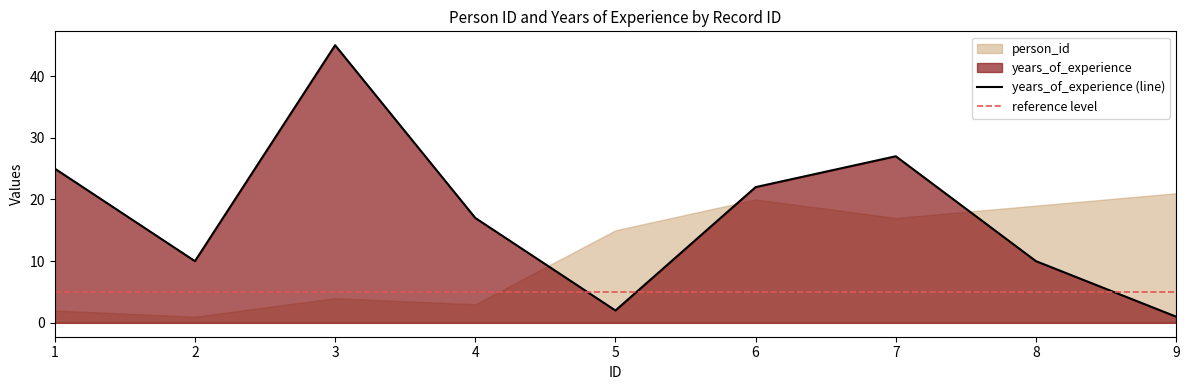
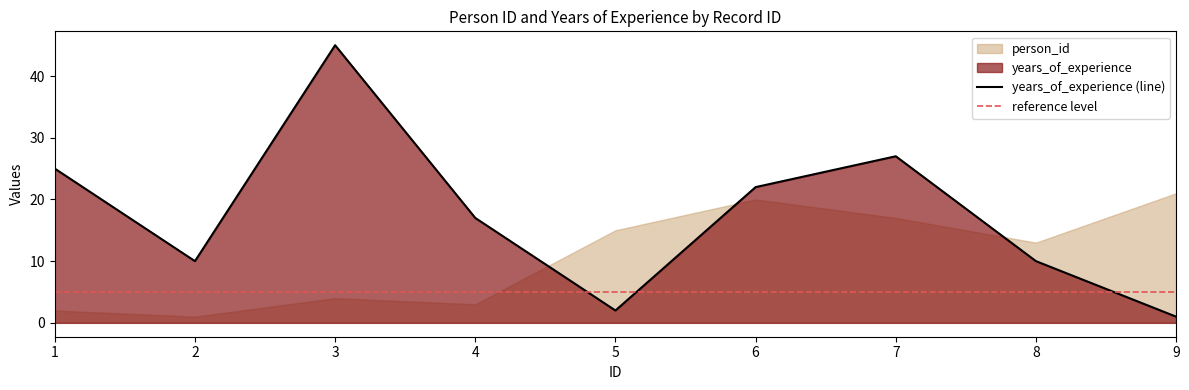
  {
    "person_id": {
      "1": 2,
      "2": 1,
      "3": 4,
      "4": 3,
      "5": 15,
      "6": 20,
      "7": 17,
-     "8": 19,
+     "8": 13,
      "9": 21
    },
    "years_of_experience": {
      "1": 25,
      "2": 10,
      "3": 45,
      "4": 17,
      "5": 2,
      "6": 22,
      "7": 27,
      "8": 10,
      "9": 1
    }
  }
